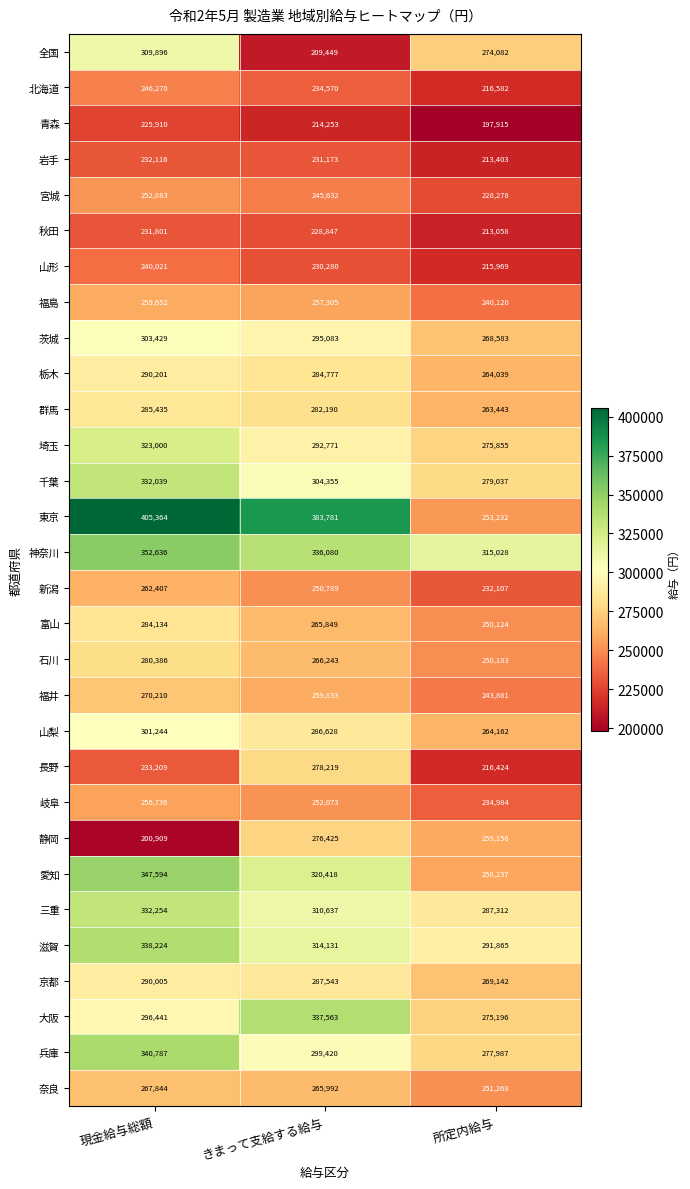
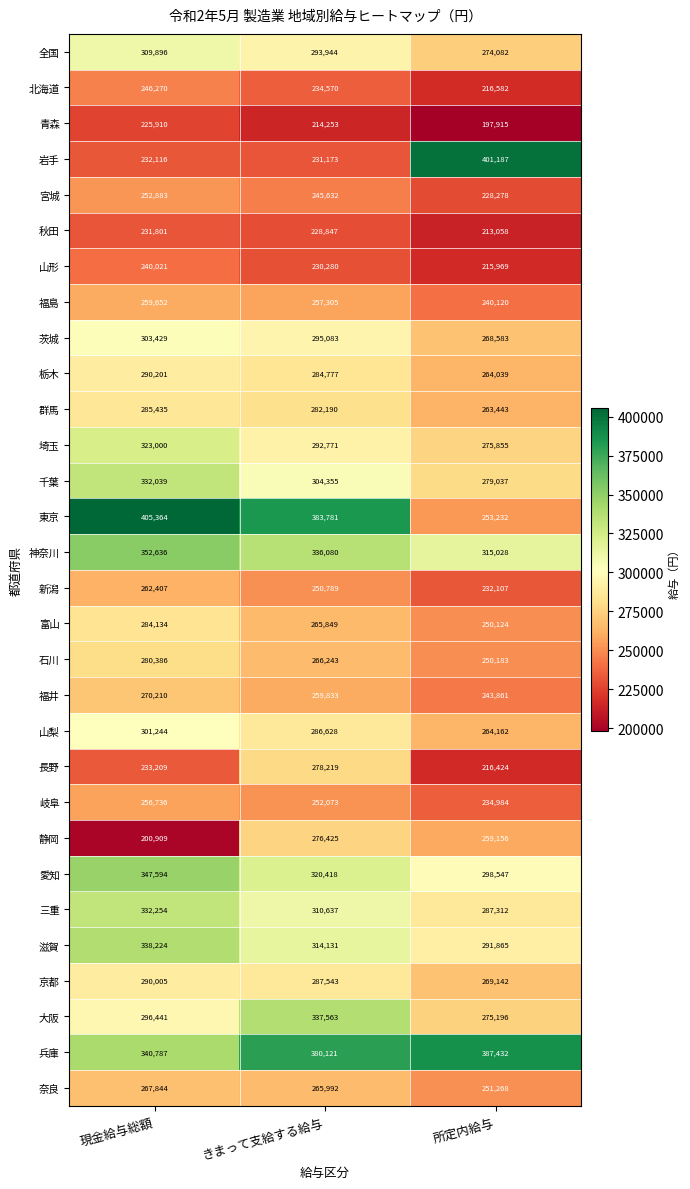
  {
    "全国": {
      "現金給与総額": "309,896",
-     "きまって支給する給与": "209,449",
+     "きまって支給する給与": "293,944",
      "所定内給与": "274,082"
    },
    "北海道": {
      "現金給与総額": "246,270",
      "きまって支給する給与": "234,570",
      "所定内給与": "216,582"
    },
    "青森": {
      "現金給与総額": "225,910",
      "きまって支給する給与": "214,253",
      "所定内給与": "197,915"
    },
    "岩手": {
      "現金給与総額": "232,116",
      "きまって支給する給与": "231,173",
-     "所定内給与": "213,403"
+     "所定内給与": "401,187"
    },
    "宮城": {
      "現金給与総額": "252,883",
      "きまって支給する給与": "245,632",
      "所定内給与": "228,278"
    },
    "秋田": {
      "現金給与総額": "231,801",
      "きまって支給する給与": "228,847",
      "所定内給与": "213,058"
    },
    "山形": {
      "現金給与総額": "240,021",
      "きまって支給する給与": "230,280",
      "所定内給与": "215,969"
    },
    "福島": {
      "現金給与総額": "259,652",
      "きまって支給する給与": "257,305",
      "所定内給与": "240,120"
    },
    "茨城": {
      "現金給与総額": "303,429",
      "きまって支給する給与": "295,083",
      "所定内給与": "268,583"
    },
    "栃木": {
      "現金給与総額": "290,201",
      "きまって支給する給与": "284,777",
      "所定内給与": "264,039"
    },
    "群馬": {
      "現金給与総額": "285,435",
      "きまって支給する給与": "282,190",
      "所定内給与": "263,443"
    },
    "埼玉": {
      "現金給与総額": "323,000",
      "きまって支給する給与": "292,771",
      "所定内給与": "275,855"
    },
    "千葉": {
      "現金給与総額": "332,039",
      "きまって支給する給与": "304,355",
      "所定内給与": "279,037"
    },
    "東京": {
      "現金給与総額": "405,364",
      "きまって支給する給与": "383,781",
      "所定内給与": "253,232"
    },
    "神奈川": {
      "現金給与総額": "352,636",
      "きまって支給する給与": "336,080",
      "所定内給与": "315,028"
    },
    "新潟": {
      "現金給与総額": "262,407",
      "きまって支給する給与": "250,789",
      "所定内給与": "232,107"
    },
    "富山": {
      "現金給与総額": "284,134",
      "きまって支給する給与": "265,849",
      "所定内給与": "250,124"
    },
    "石川": {
      "現金給与総額": "280,386",
      "きまって支給する給与": "266,243",
      "所定内給与": "250,183"
    },
    "福井": {
      "現金給与総額": "270,210",
      "きまって支給する給与": "259,833",
      "所定内給与": "243,861"
    },
    "山梨": {
      "現金給与総額": "301,244",
      "きまって支給する給与": "286,628",
      "所定内給与": "264,162"
    },
    "長野": {
      "現金給与総額": "233,209",
      "きまって支給する給与": "278,219",
      "所定内給与": "216,424"
    },
    "岐阜": {
      "現金給与総額": "256,736",
      "きまって支給する給与": "252,073",
      "所定内給与": "234,984"
    },
    "静岡": {
      "現金給与総額": "200,909",
      "きまって支給する給与": "276,425",
      "所定内給与": "259,156"
    },
    "愛知": {
      "現金給与総額": "347,594",
      "きまって支給する給与": "320,418",
-     "所定内給与": "258,237"
+     "所定内給与": "298,547"
    },
    "三重": {
      "現金給与総額": "332,254",
      "きまって支給する給与": "310,637",
      "所定内給与": "287,312"
    },
    "滋賀": {
      "現金給与総額": "338,224",
      "きまって支給する給与": "314,131",
      "所定内給与": "291,865"
    },
    "京都": {
      "現金給与総額": "290,005",
      "きまって支給する給与": "287,543",
      "所定内給与": "269,142"
    },
    "大阪": {
      "現金給与総額": "296,441",
      "きまって支給する給与": "337,563",
      "所定内給与": "275,196"
    },
    "兵庫": {
      "現金給与総額": "340,787",
-     "きまって支給する給与": "299,420",
-     "所定内給与": "277,987"
+     "きまって支給する給与": "380,121",
+     "所定内給与": "387,432"
    },
    "奈良": {
      "現金給与総額": "267,844",
      "きまって支給する給与": "265,992",
      "所定内給与": "251,268"
    }
  }
